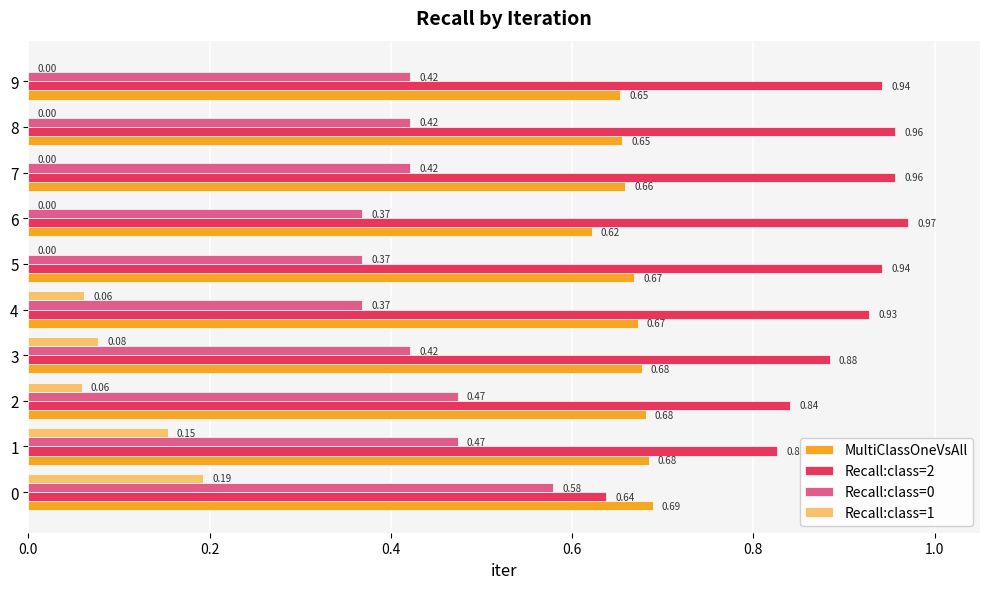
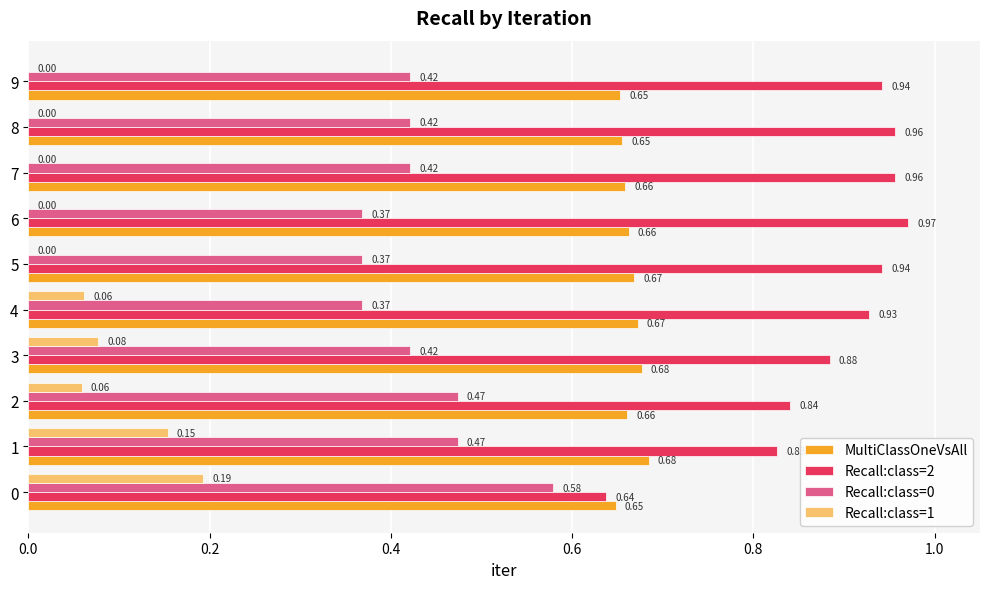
  {
    "MultiClassOneVsAll": {
      "9": 0.65,
      "8": 0.65,
      "7": 0.66,
-     "6": 0.62,
+     "6": 0.66,
      "5": 0.67,
      "4": 0.67,
      "3": 0.68,
-     "2": 0.68,
+     "2": 0.66,
      "1": 0.68,
-     "0": 0.69
+     "0": 0.65
    },
    "Recall:class=1": {
      "9": 0.00,
      "8": 0.00,
      "7": 0.00,
      "6": 0.00,
      "5": 0.00,
      "4": 0.06,
      "3": 0.08,
      "2": 0.06,
      "1": 0.15,
      "0": 0.19
    }
  }
